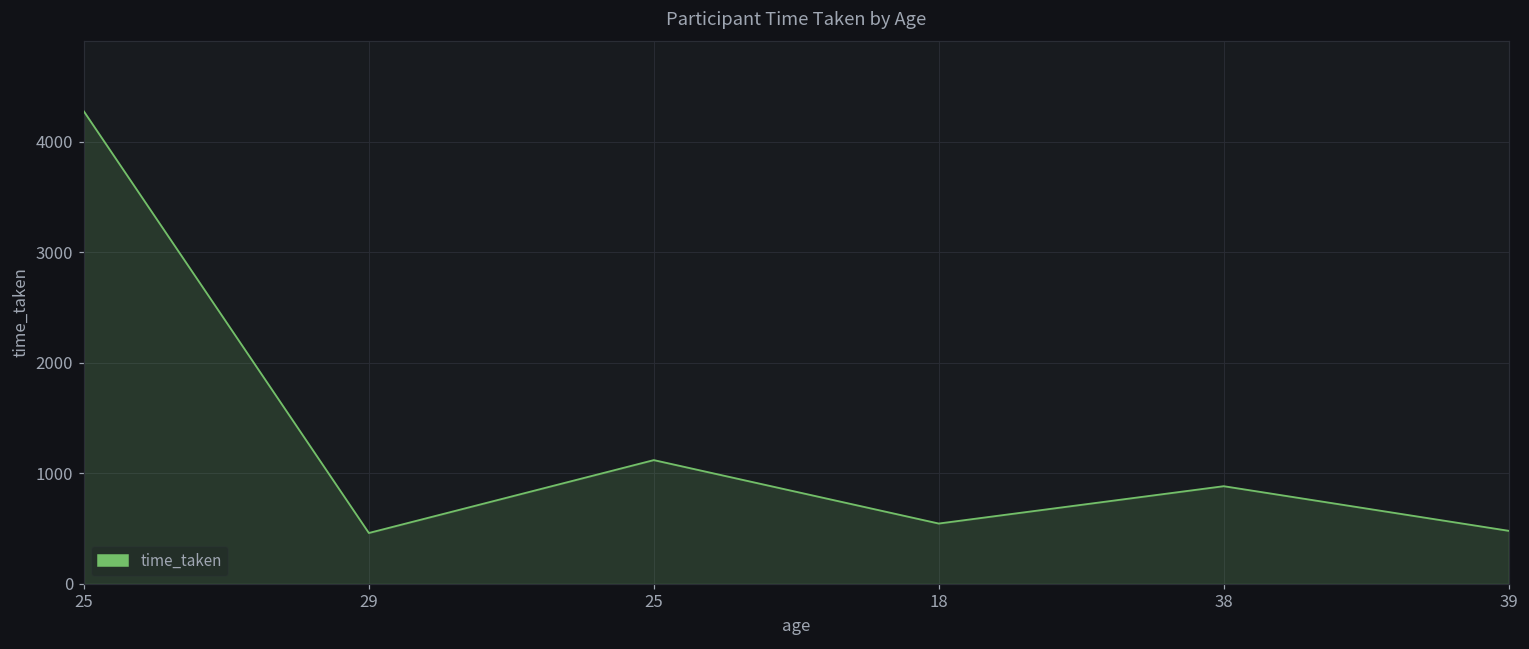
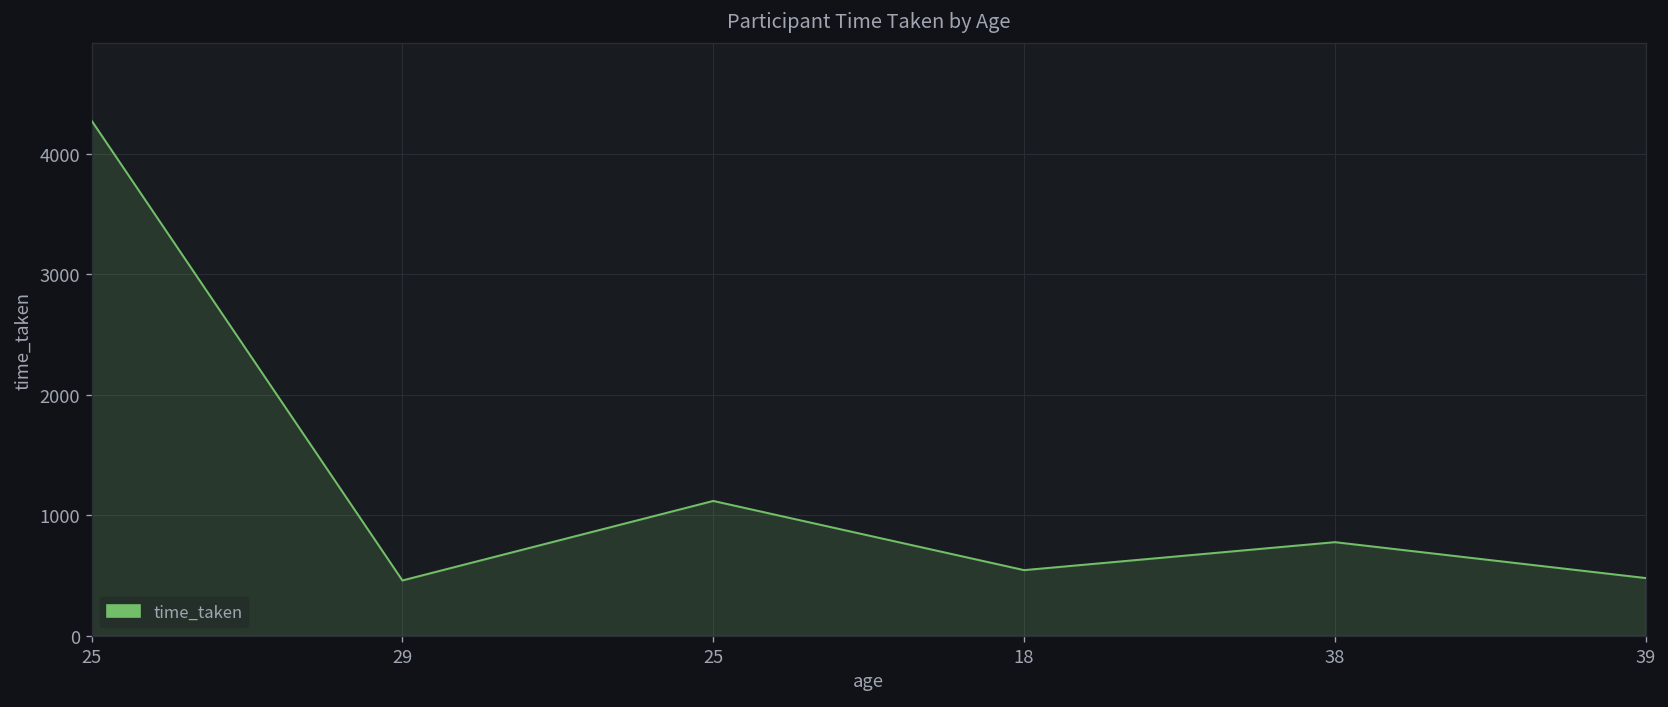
  {
    "29": 460,
    "18": 550,
-   "38": 880,
+   "38": 780,
    "39": 480
  }
